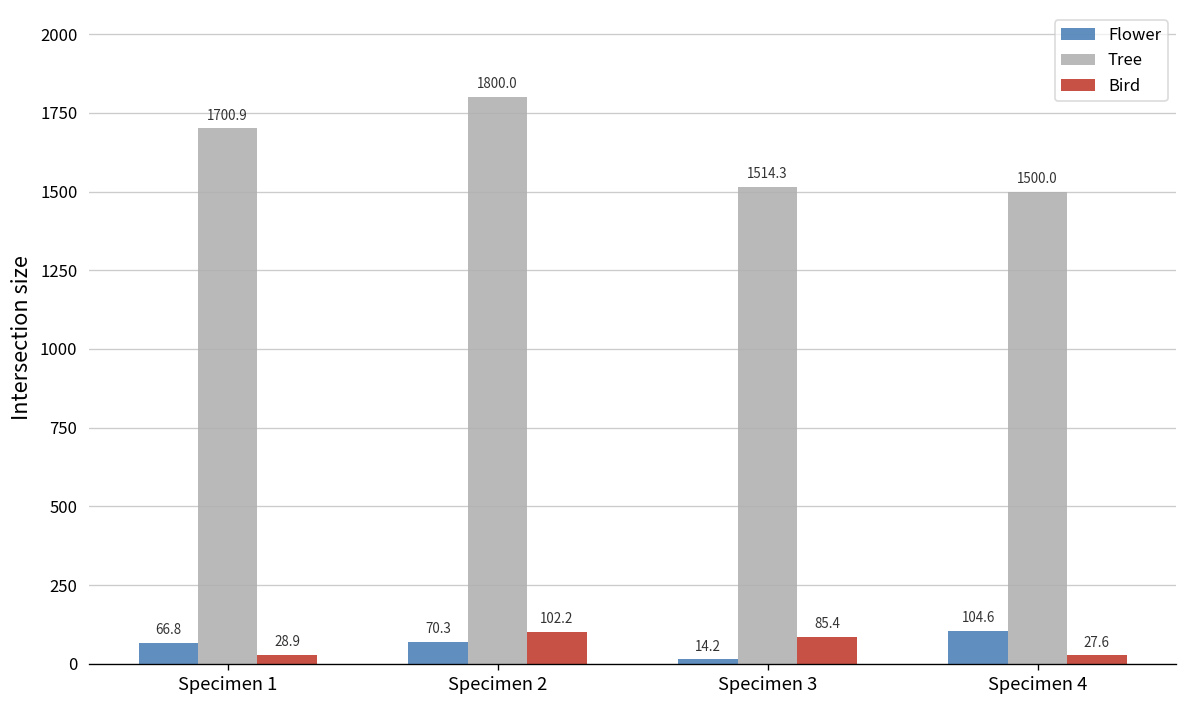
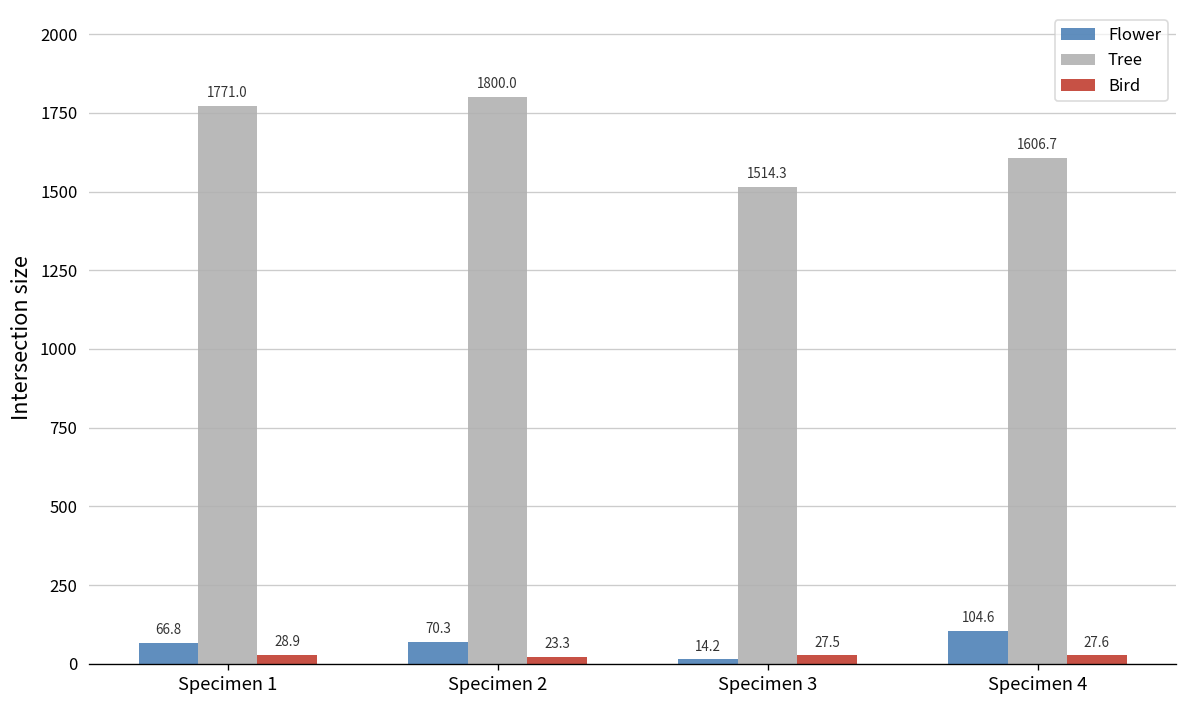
  {
    "Flower": {
      "Specimen 1": 66.8,
      "Specimen 2": 70.3,
      "Specimen 3": 14.2,
      "Specimen 4": 104.6
    },
    "Tree": {
-     "Specimen 1": 1700.9,
+     "Specimen 1": 1771.0,
      "Specimen 2": 1800.0,
      "Specimen 3": 1514.3,
-     "Specimen 4": 1500.0
+     "Specimen 4": 1606.7
    },
    "Bird": {
      "Specimen 1": 28.9,
-     "Specimen 2": 102.2,
-     "Specimen 3": 85.4,
+     "Specimen 2": 23.3,
+     "Specimen 3": 27.5,
      "Specimen 4": 27.6
    }
  }
